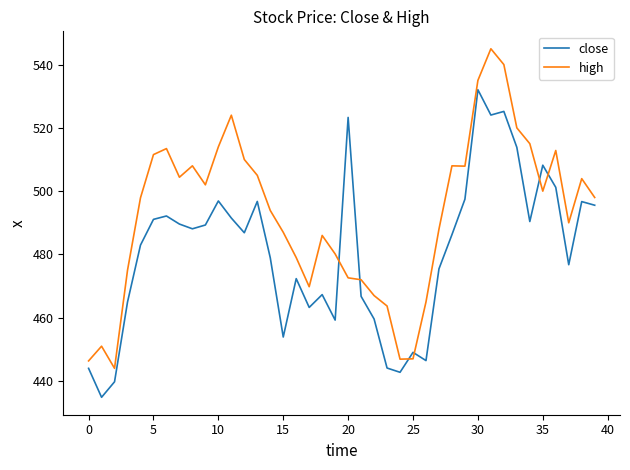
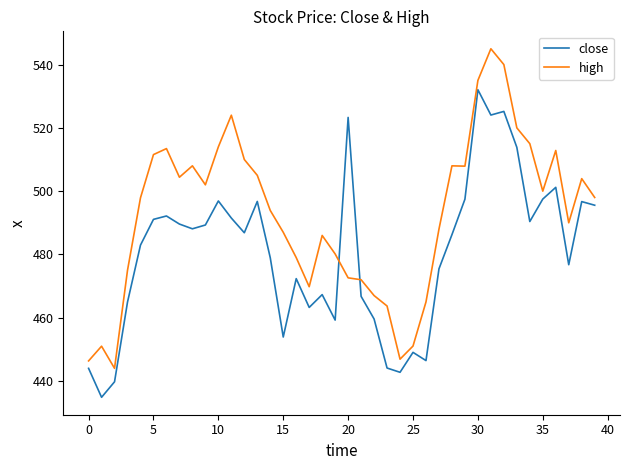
  {
    "close": {
      "0": 444,
      "5": 491,
      "10": 497,
      "15": 454,
      "20": 523,
      "25": 449,
      "30": 532,
-     "35": 508
+     "35": 498
    },
    "high": {
      "0": 446,
      "5": 512,
      "10": 514,
      "15": 487,
      "20": 473,
-     "25": 447,
+     "25": 451,
      "30": 535,
      "35": 500
    }
  }
